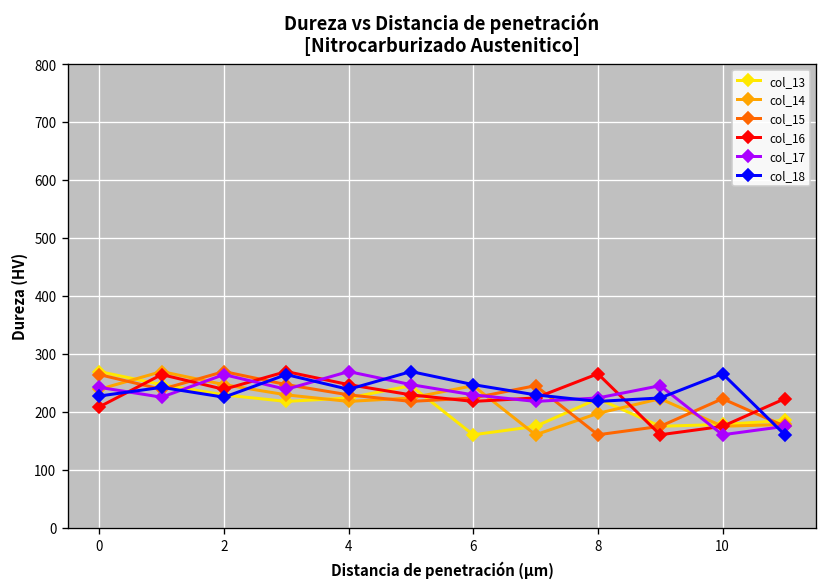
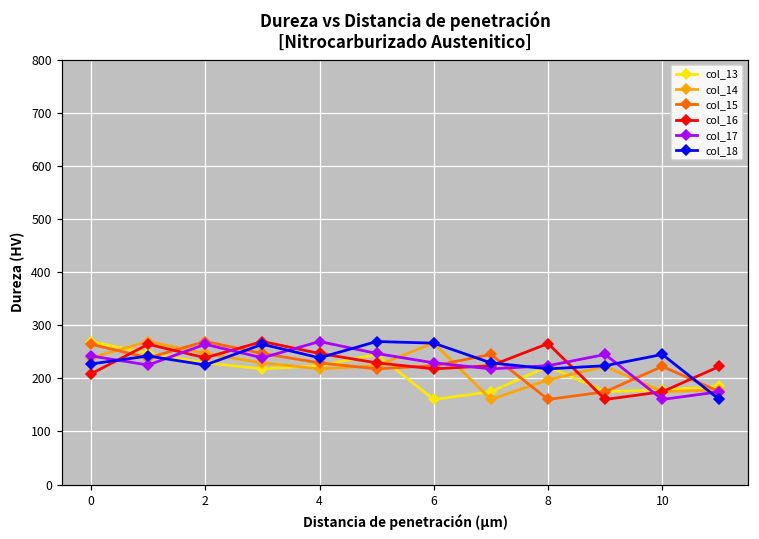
  {
    "col_13": {
      "4": 220,
      "6": 160
    },
    "col_14": {
      "2": 250,
      "4": 220,
-     "6": 240,
+     "6": 270,
      "8": 200
    },
    "col_15": {
      "4": 230,
      "6": 220,
      "8": 160,
      "10": 220
    },
    "col_16": {
      "0": 210,
      "2": 240,
      "4": 250,
      "6": 220,
      "8": 270
    },
    "col_17": {
      "4": 270,
      "6": 230,
      "10": 160
    },
    "col_18": {
      "0": 230,
      "4": 240,
-     "6": 250,
-     "10": 270
+     "6": 270,
+     "10": 240
    }
  }
